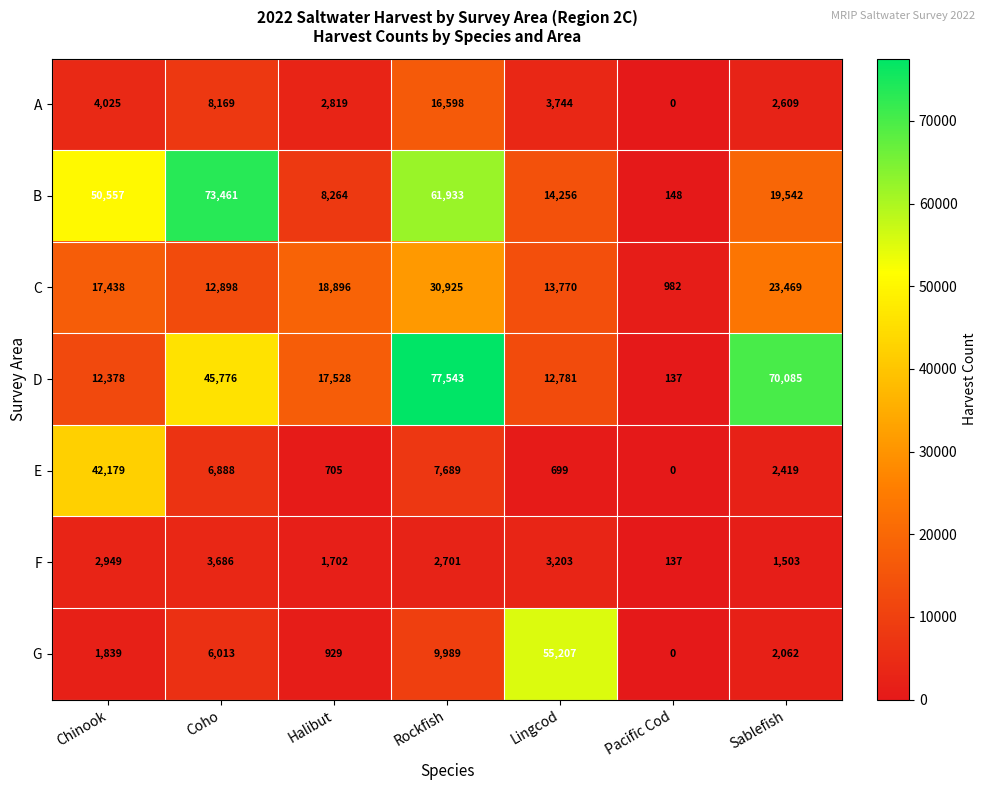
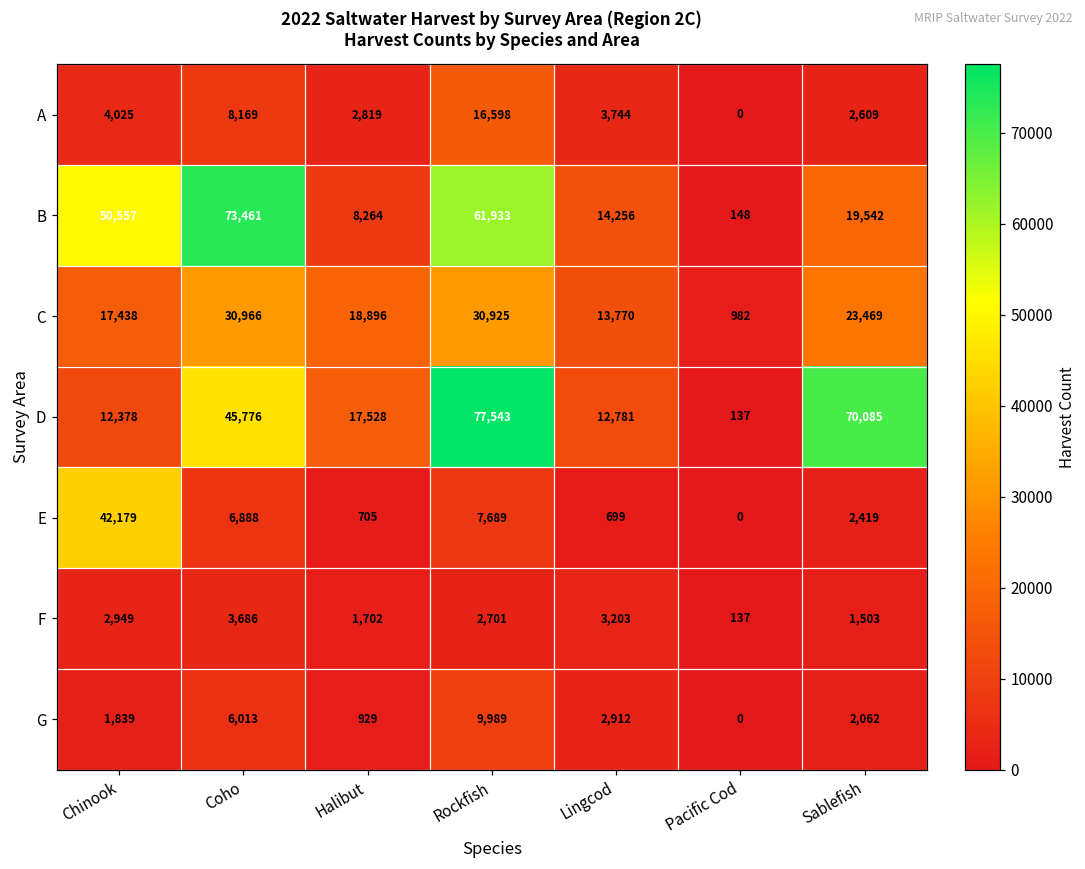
  {
    "A": {
      "Chinook": "4,025",
      "Coho": "8,169",
      "Halibut": "2,819",
      "Rockfish": "16,598",
      "Lingcod": "3,744",
      "Pacific Cod": "0",
      "Sablefish": "2,609"
    },
    "B": {
      "Chinook": "50,557",
      "Coho": "73,461",
      "Halibut": "8,264",
      "Rockfish": "61,933",
      "Lingcod": "14,256",
      "Pacific Cod": "148",
      "Sablefish": "19,542"
    },
    "C": {
      "Chinook": "17,438",
-     "Coho": "12,898",
+     "Coho": "30,966",
      "Halibut": "18,896",
      "Rockfish": "30,925",
      "Lingcod": "13,770",
      "Pacific Cod": "982",
      "Sablefish": "23,469"
    },
    "D": {
      "Chinook": "12,378",
      "Coho": "45,776",
      "Halibut": "17,528",
      "Rockfish": "77,543",
      "Lingcod": "12,781",
      "Pacific Cod": "137",
      "Sablefish": "70,085"
    },
    "E": {
      "Chinook": "42,179",
      "Coho": "6,888",
      "Halibut": "705",
      "Rockfish": "7,689",
      "Lingcod": "699",
      "Pacific Cod": "0",
      "Sablefish": "2,419"
    },
    "F": {
      "Chinook": "2,949",
      "Coho": "3,686",
      "Halibut": "1,702",
      "Rockfish": "2,701",
      "Lingcod": "3,203",
      "Pacific Cod": "137",
      "Sablefish": "1,503"
    },
    "G": {
      "Chinook": "1,839",
      "Coho": "6,013",
      "Halibut": "929",
      "Rockfish": "9,989",
-     "Lingcod": "55,207",
+     "Lingcod": "2,912",
      "Pacific Cod": "0",
      "Sablefish": "2,062"
    }
  }
